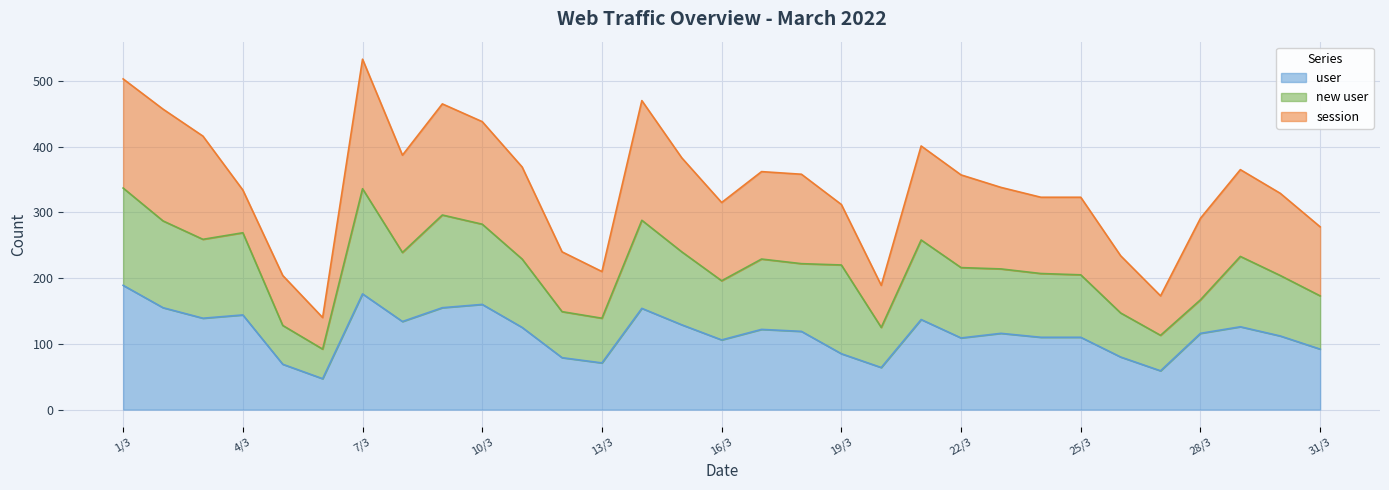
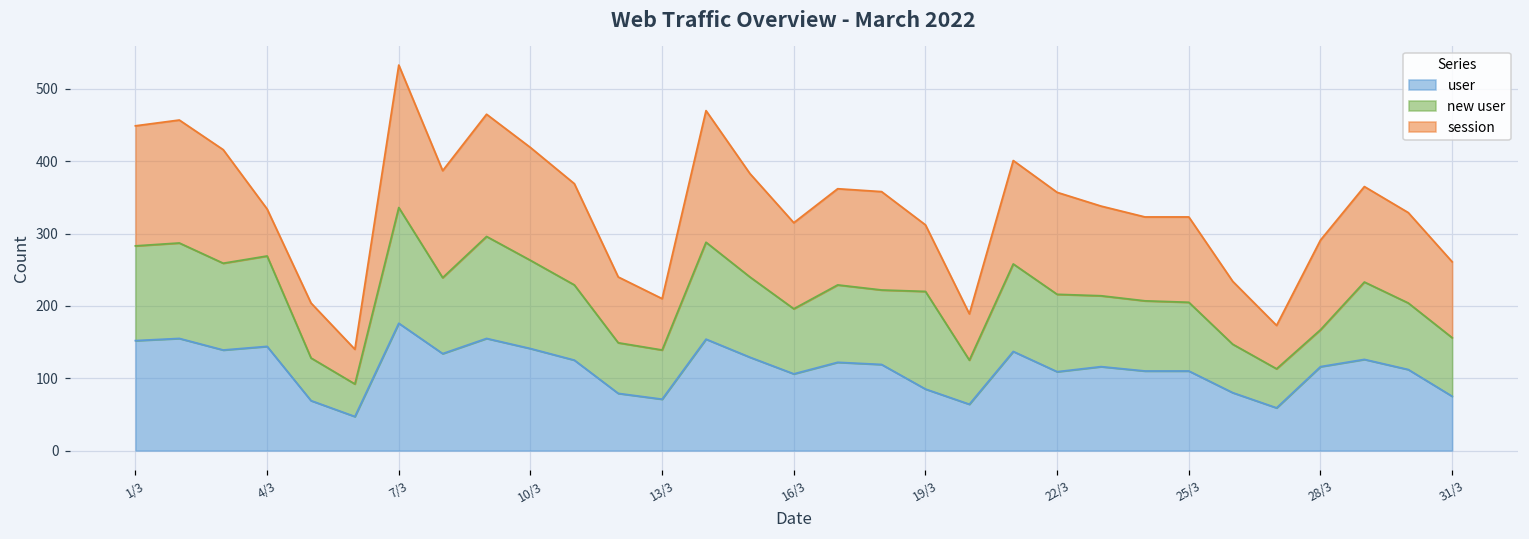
  {
    "user": {
-     "1/3": 190,
+     "1/3": 150,
      "4/3": 140,
      "7/3": 180,
-     "10/3": 160,
+     "10/3": 140,
      "13/3": 70,
      "16/3": 110,
      "19/3": 90,
      "22/3": 110,
      "25/3": 110,
      "28/3": 120,
-     "31/3": 90
+     "31/3": 80
    },
    "new user": {
-     "1/3": 150,
+     "1/3": 130,
      "4/3": 130,
      "7/3": 160,
      "10/3": 120,
      "13/3": 70,
      "16/3": 90,
      "19/3": 140,
      "22/3": 110,
      "25/3": 100,
      "28/3": 50,
      "31/3": 80
    },
    "session": {
      "1/3": 170,
      "4/3": 70,
      "7/3": 200,
      "10/3": 160,
      "13/3": 70,
      "16/3": 120,
      "19/3": 90,
      "22/3": 140,
      "25/3": 120,
      "28/3": 120,
      "31/3": 110
    }
  }
